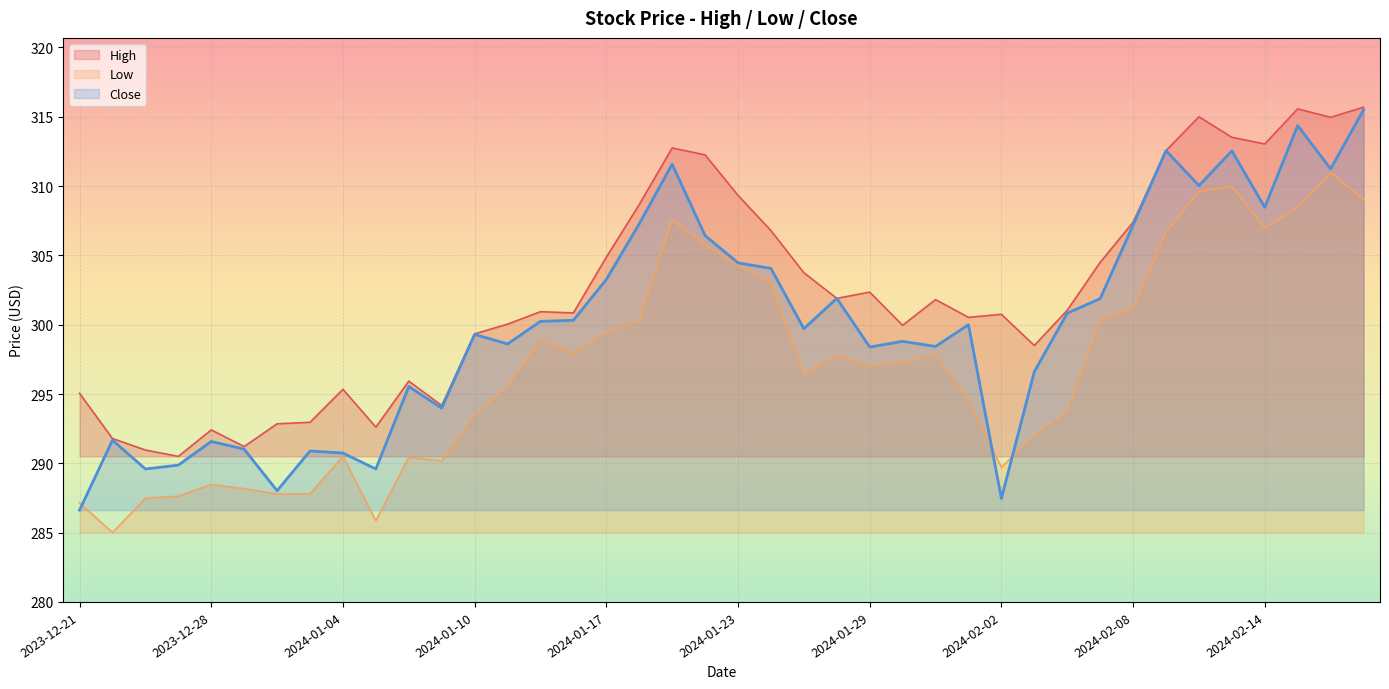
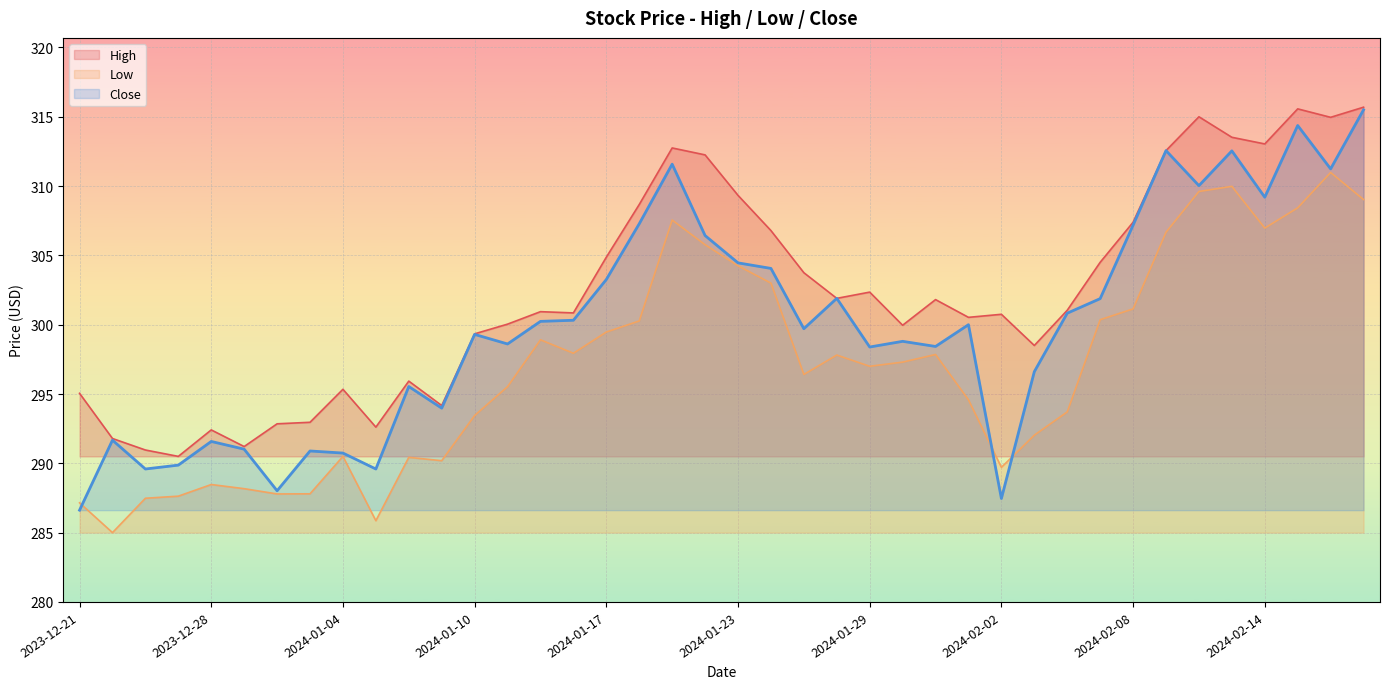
  {
    "Close": {
      "2023-12-21": 286.6,
      "2023-12-28": 291.6,
      "2024-01-04": 290.7,
      "2024-01-17": 303.3,
      "2024-01-23": 304.5,
      "2024-01-29": 298.4,
      "2024-02-02": 287.5,
      "2024-02-08": 307.2,
-     "2024-02-14": 308.5
+     "2024-02-14": 309.2
    }
  }
